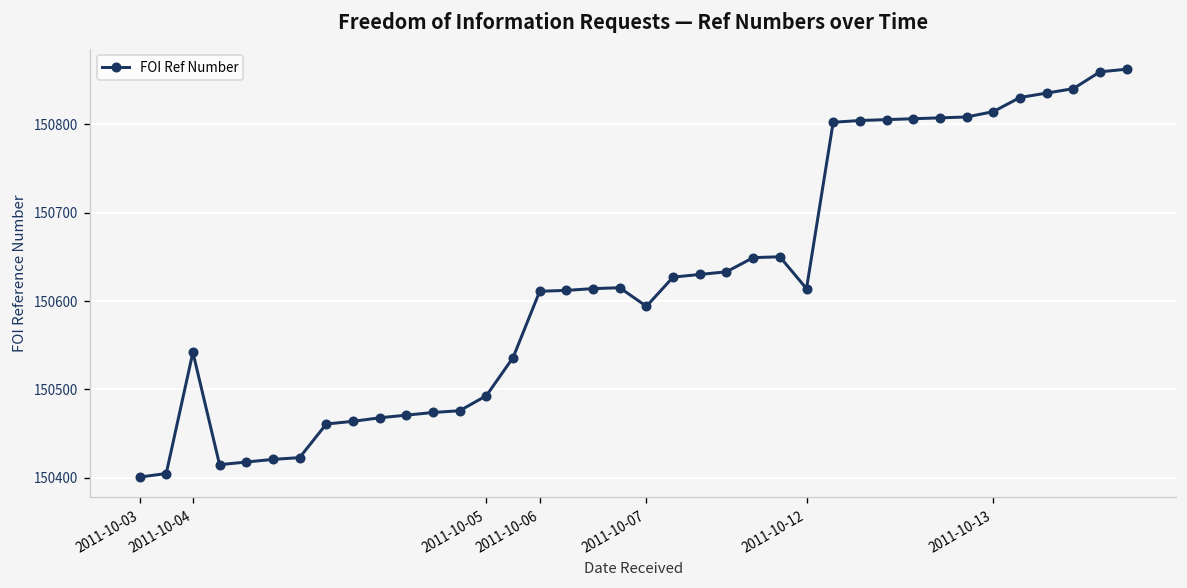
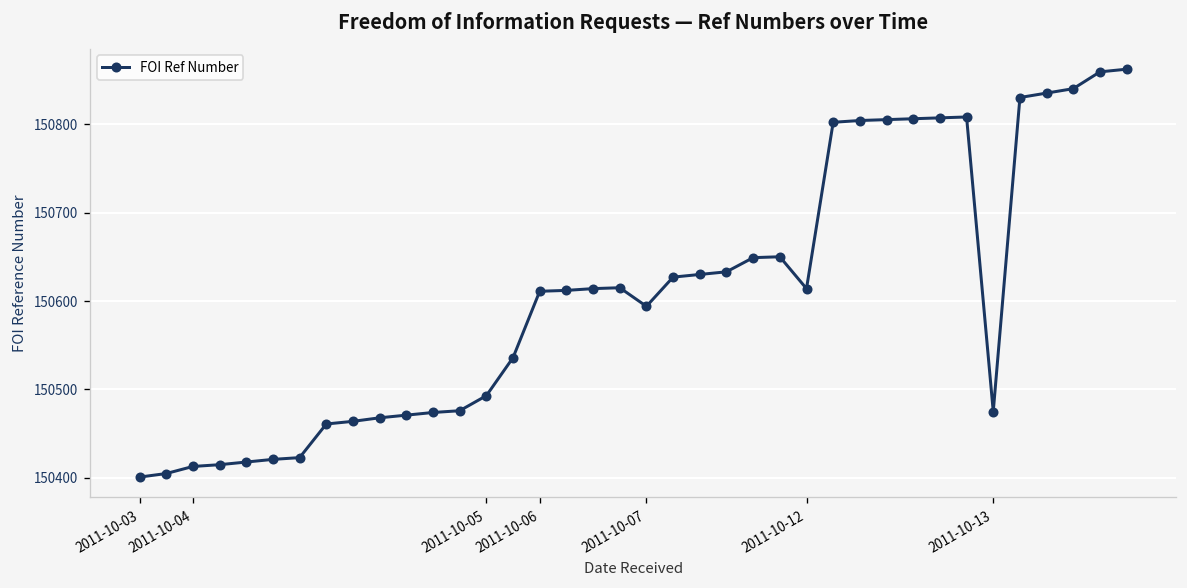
  {
    "2011-10-03": 150400,
-   "2011-10-04": 150540,
+   "2011-10-04": 150410,
    "2011-10-05": 150490,
    "2011-10-06": 150610,
    "2011-10-07": 150590,
    "2011-10-12": 150610,
-   "2011-10-13": 150810
+   "2011-10-13": 150480
  }
